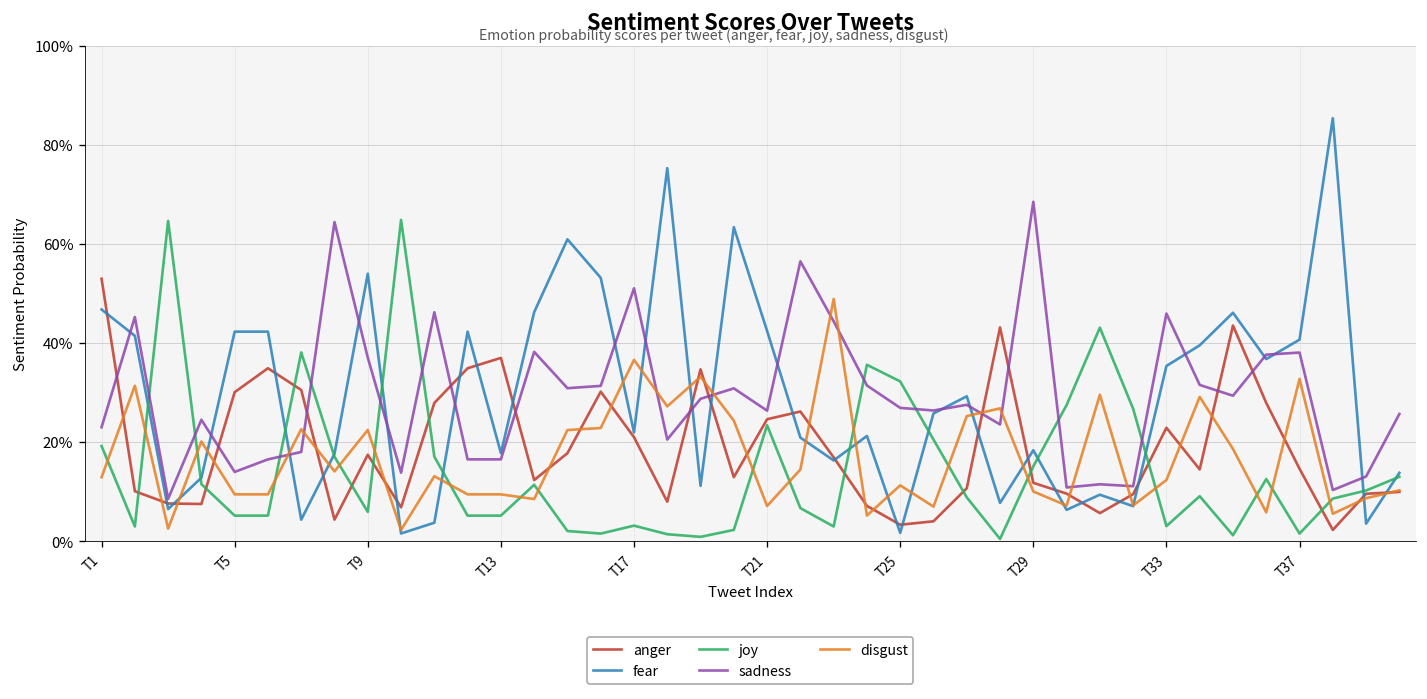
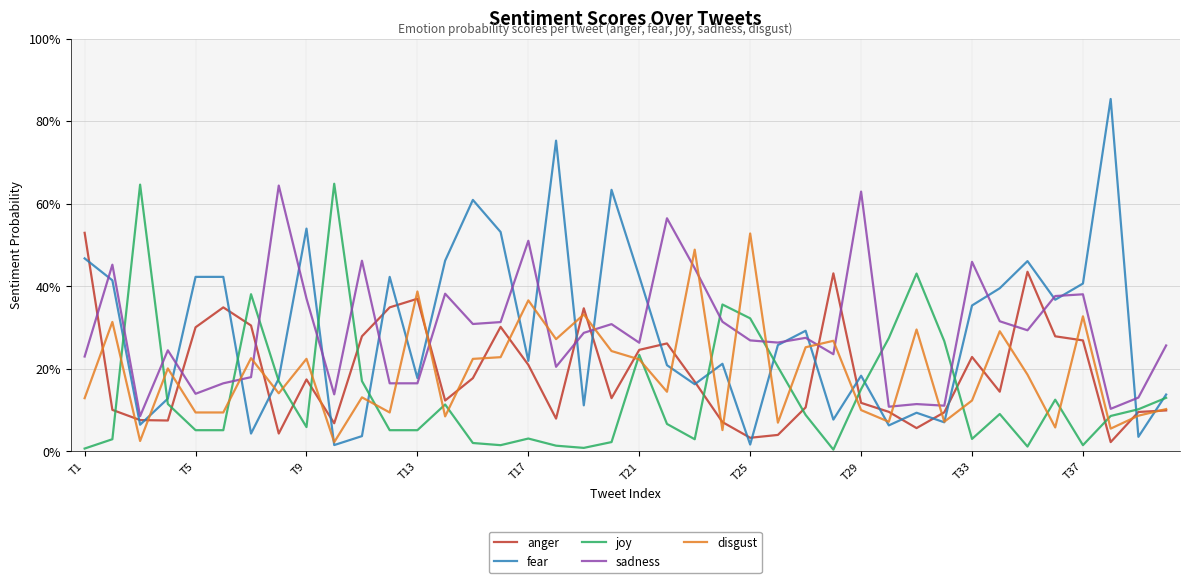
  {
    "anger": {
      "T1": "53%",
      "T5": "30%",
      "T9": "17%",
      "T13": "37%",
      "T17": "21%",
      "T21": "25%",
      "T25": "3%",
      "T29": "12%",
      "T33": "23%",
-     "T37": "15%"
+     "T37": "27%"
    },
    "fear": {
      "T1": "47%",
      "T5": "42%",
      "T9": "54%",
      "T13": "18%",
      "T17": "22%",
      "T21": "42%",
      "T25": "2%",
      "T29": "18%",
      "T33": "35%",
      "T37": "41%"
    },
    "joy": {
-     "T1": "19%",
+     "T1": "1%",
      "T5": "5%",
      "T9": "6%",
      "T13": "5%",
      "T17": "3%",
      "T21": "23%",
      "T25": "32%",
      "T29": "15%",
      "T33": "3%",
      "T37": "2%"
    },
    "sadness": {
      "T1": "23%",
      "T5": "14%",
      "T9": "37%",
      "T13": "17%",
      "T17": "51%",
      "T21": "26%",
      "T25": "27%",
-     "T29": "68%",
+     "T29": "63%",
      "T33": "46%",
      "T37": "38%"
    },
    "disgust": {
      "T1": "13%",
      "T5": "9%",
      "T9": "22%",
-     "T13": "9%",
+     "T13": "39%",
      "T17": "37%",
-     "T21": "7%",
-     "T25": "11%",
+     "T21": "22%",
+     "T25": "53%",
      "T29": "10%",
      "T33": "12%",
      "T37": "33%"
    }
  }
